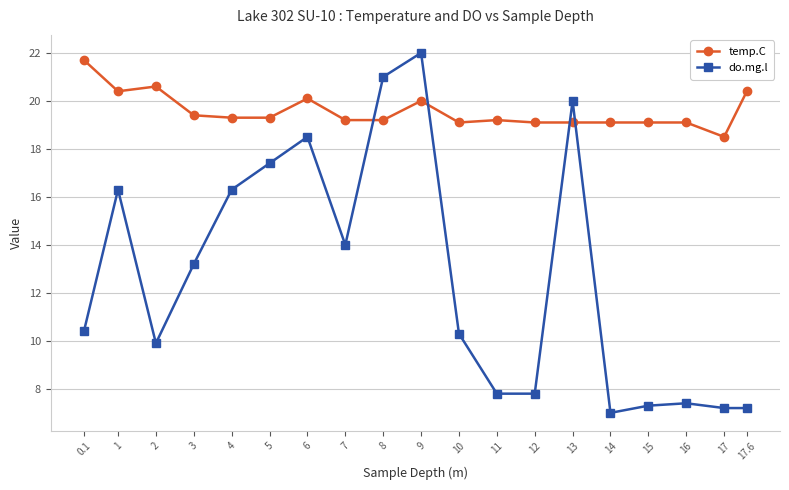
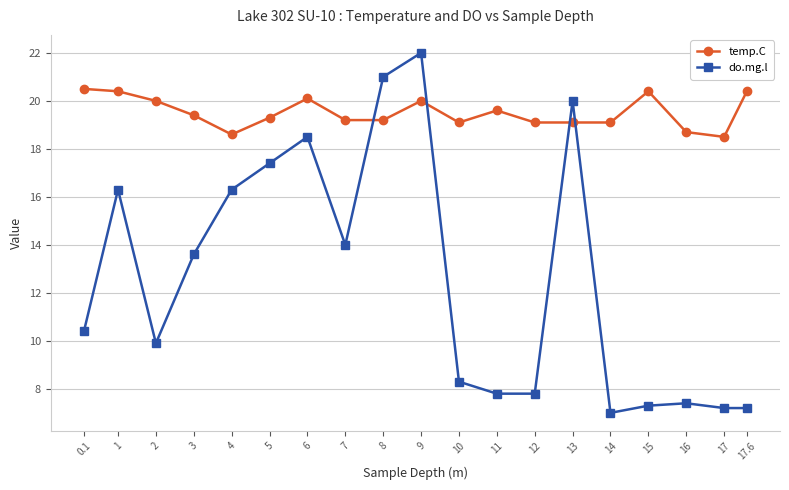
  {
    "temp.C": {
-     "0.1": 21.7,
+     "0.1": 20.5,
      "1": 20.4,
-     "2": 20.6,
+     "2": 20.0,
      "3": 19.4,
-     "4": 19.3,
+     "4": 18.6,
      "5": 19.3,
      "6": 20.1,
      "7": 19.2,
      "8": 19.2,
      "9": 20.0,
      "10": 19.1,
-     "11": 19.2,
+     "11": 19.6,
      "12": 19.1,
      "13": 19.1,
      "14": 19.1,
-     "15": 19.1,
-     "16": 19.1,
+     "15": 20.4,
+     "16": 18.7,
      "17": 18.5,
      "17.6": 20.4
    },
    "do.mg.l": {
      "0.1": 10.4,
      "1": 16.3,
      "2": 9.9,
-     "3": 13.2,
+     "3": 13.6,
      "4": 16.3,
      "5": 17.4,
      "6": 18.5,
      "7": 14.0,
      "8": 21.0,
      "9": 22.0,
-     "10": 10.3,
+     "10": 8.3,
      "11": 7.8,
      "12": 7.8,
      "13": 20.0,
      "14": 7.0,
      "15": 7.3,
      "16": 7.4,
      "17": 7.2,
      "17.6": 7.2
    }
  }
